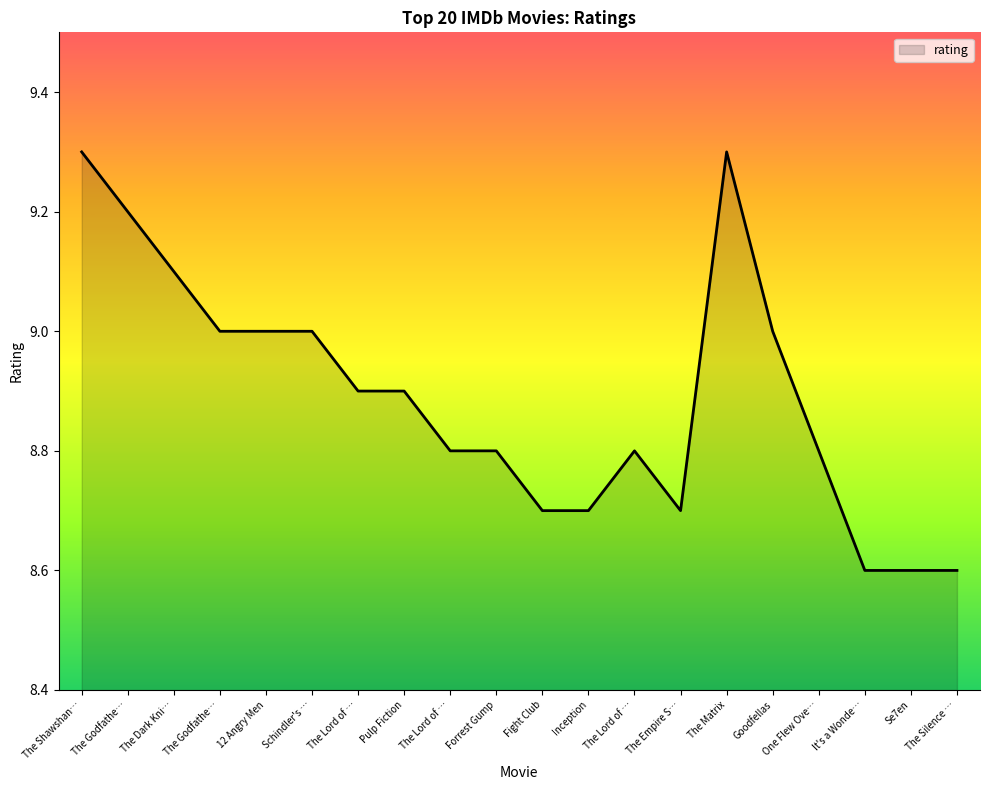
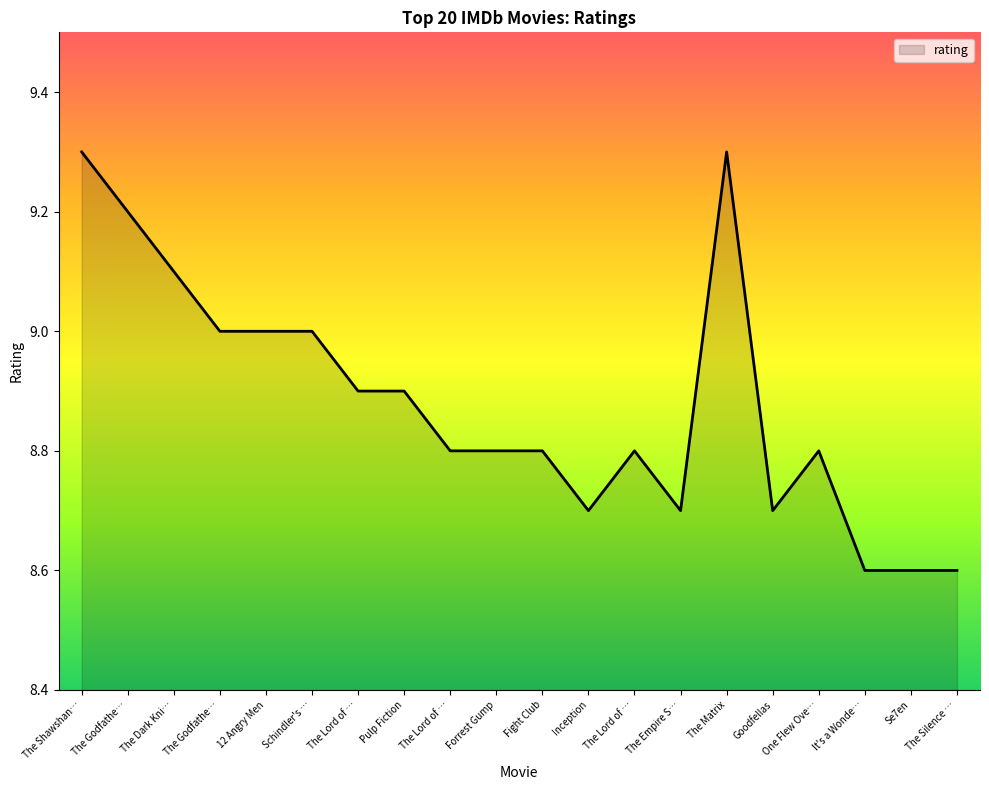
  {
    "The Shawshan…": 9.3,
    "The Dark Kni…": 9.1,
    "12 Angry Men": 9.0,
    "Schindler's …": 9.0,
    "Pulp Fiction": 8.9,
    "Forrest Gump": 8.8,
-   "Fight Club": 8.7,
+   "Fight Club": 8.8,
    "Inception": 8.7,
    "The Empire S…": 8.7,
    "The Matrix": 9.3,
-   "Goodfellas": 9.0,
+   "Goodfellas": 8.7,
    "One Flew Ove…": 8.8,
    "It's a Wonde…": 8.6,
    "Se7en": 8.6,
    "The Silence …": 8.6
  }
